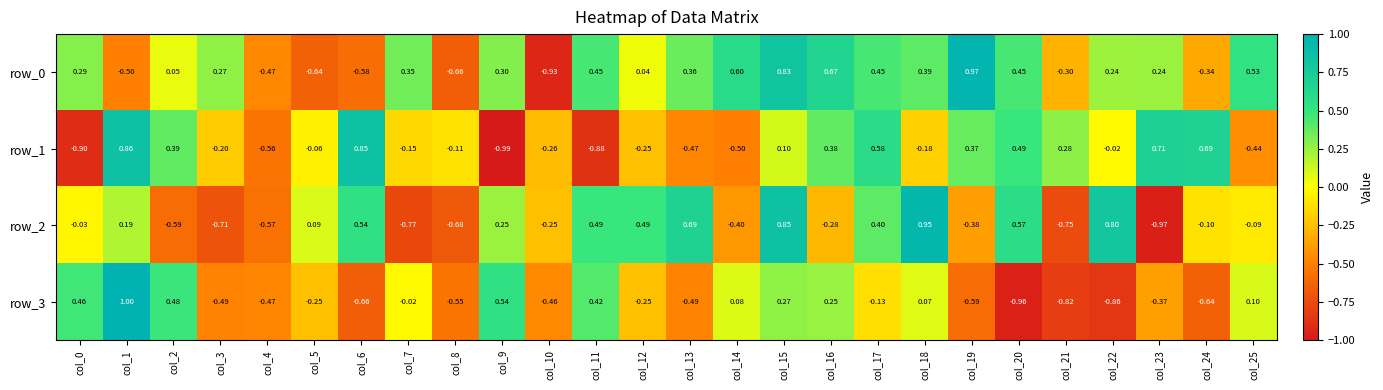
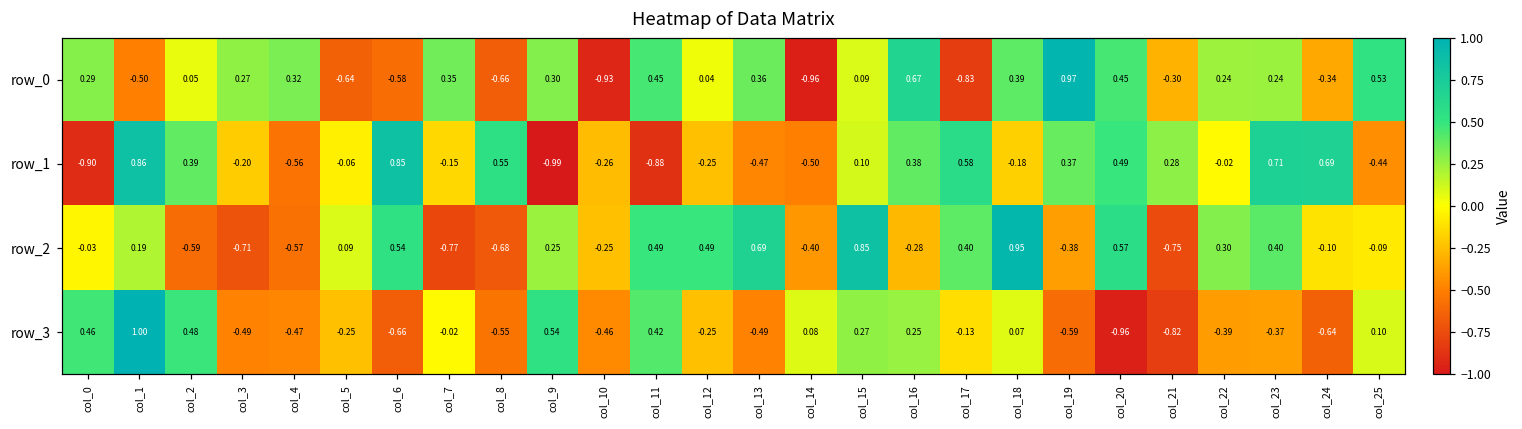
  {
    "row_0": {
      "col_0": 0.29,
      "col_1": -0.50,
      "col_2": 0.05,
      "col_3": 0.27,
-     "col_4": -0.47,
+     "col_4": 0.32,
      "col_5": -0.64,
      "col_6": -0.58,
      "col_7": 0.35,
      "col_8": -0.66,
      "col_9": 0.30,
      "col_10": -0.93,
      "col_11": 0.45,
      "col_12": 0.04,
      "col_13": 0.36,
-     "col_14": 0.60,
-     "col_15": 0.83,
+     "col_14": -0.96,
+     "col_15": 0.09,
      "col_16": 0.67,
-     "col_17": 0.45,
+     "col_17": -0.83,
      "col_18": 0.39,
      "col_19": 0.97,
      "col_20": 0.45,
      "col_21": -0.30,
      "col_22": 0.24,
      "col_23": 0.24,
      "col_24": -0.34,
      "col_25": 0.53
    },
    "row_1": {
      "col_0": -0.90,
      "col_1": 0.86,
      "col_2": 0.39,
      "col_3": -0.20,
      "col_4": -0.56,
      "col_5": -0.06,
      "col_6": 0.85,
      "col_7": -0.15,
-     "col_8": -0.11,
+     "col_8": 0.55,
      "col_9": -0.99,
      "col_10": -0.26,
      "col_11": -0.88,
      "col_12": -0.25,
      "col_13": -0.47,
      "col_14": -0.50,
      "col_15": 0.10,
      "col_16": 0.38,
      "col_17": 0.58,
      "col_18": -0.18,
      "col_19": 0.37,
      "col_20": 0.49,
      "col_21": 0.28,
      "col_22": -0.02,
      "col_23": 0.71,
      "col_24": 0.69,
      "col_25": -0.44
    },
    "row_2": {
      "col_0": -0.03,
      "col_1": 0.19,
      "col_2": -0.59,
      "col_3": -0.71,
      "col_4": -0.57,
      "col_5": 0.09,
      "col_6": 0.54,
      "col_7": -0.77,
      "col_8": -0.68,
      "col_9": 0.25,
      "col_10": -0.25,
      "col_11": 0.49,
      "col_12": 0.49,
      "col_13": 0.69,
      "col_14": -0.40,
      "col_15": 0.85,
      "col_16": -0.28,
      "col_17": 0.40,
      "col_18": 0.95,
      "col_19": -0.38,
      "col_20": 0.57,
      "col_21": -0.75,
-     "col_22": 0.80,
-     "col_23": -0.97,
+     "col_22": 0.30,
+     "col_23": 0.40,
      "col_24": -0.10,
      "col_25": -0.09
    },
    "row_3": {
      "col_0": 0.46,
      "col_1": 1.00,
      "col_2": 0.48,
      "col_3": -0.49,
      "col_4": -0.47,
      "col_5": -0.25,
      "col_6": -0.66,
      "col_7": -0.02,
      "col_8": -0.55,
      "col_9": 0.54,
      "col_10": -0.46,
      "col_11": 0.42,
      "col_12": -0.25,
      "col_13": -0.49,
      "col_14": 0.08,
      "col_15": 0.27,
      "col_16": 0.25,
      "col_17": -0.13,
      "col_18": 0.07,
      "col_19": -0.59,
      "col_20": -0.96,
      "col_21": -0.82,
-     "col_22": -0.86,
+     "col_22": -0.39,
      "col_23": -0.37,
      "col_24": -0.64,
      "col_25": 0.10
    }
  }
